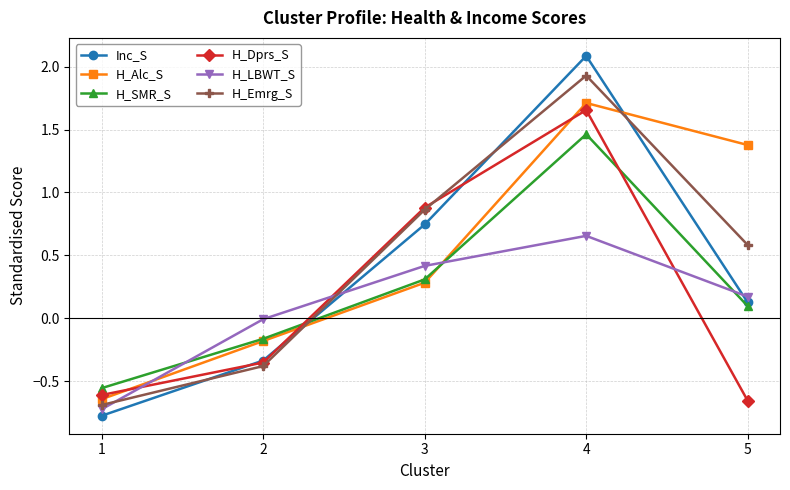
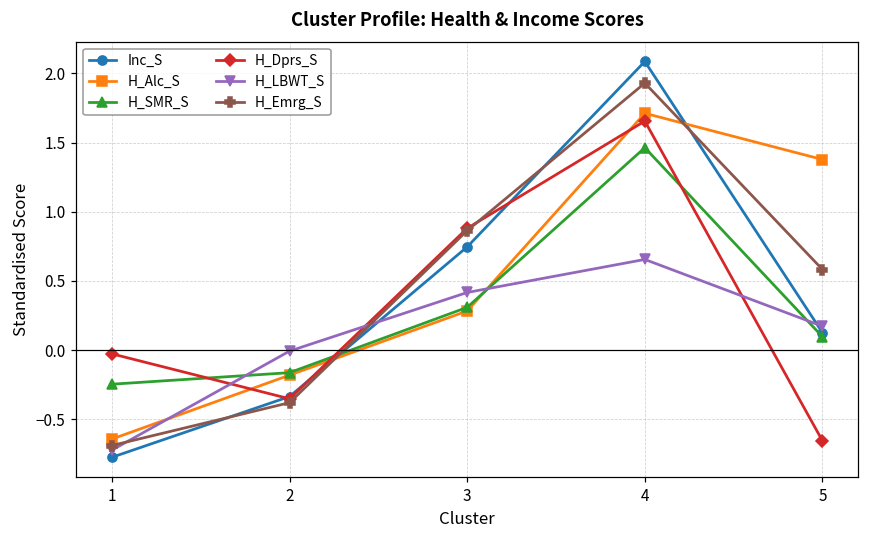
  {
    "Inc_S": {
      "1": -0.78,
      "3": 0.75,
      "4": 2.09,
      "5": 0.13
    },
    "H_Alc_S": {
      "1": -0.64,
      "3": 0.28,
      "4": 1.71,
      "5": 1.38
    },
    "H_SMR_S": {
-     "1": -0.56,
+     "1": -0.25,
      "3": 0.31,
      "4": 1.46,
      "5": 0.10
    },
    "H_Dprs_S": {
-     "1": -0.61,
+     "1": -0.03,
      "4": 1.66,
      "5": -0.66
    },
    "H_LBWT_S": {
      "1": -0.72,
      "2": -0.01,
      "3": 0.42,
      "4": 0.65,
      "5": 0.17
    },
    "H_Emrg_S": {
      "1": -0.69,
      "2": -0.38,
      "4": 1.93,
      "5": 0.58
    }
  }
